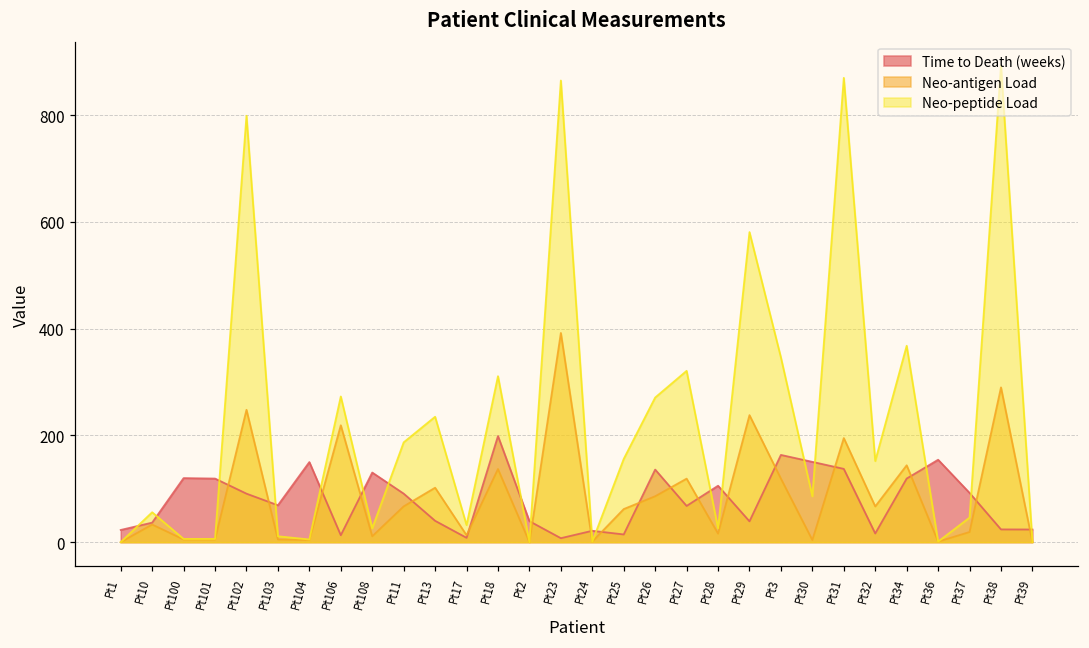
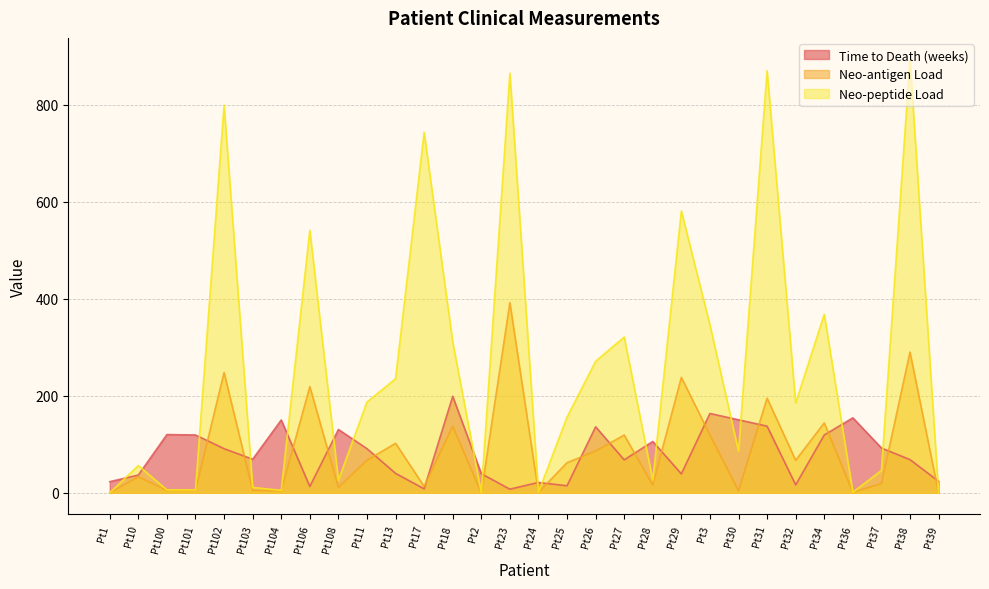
  {
    "Time to Death (weeks)": {
      "Pt1": 20,
      "Pt100": 120,
      "Pt101": 120,
      "Pt102": 90,
      "Pt103": 70,
      "Pt104": 150,
      "Pt106": 10,
      "Pt108": 130,
      "Pt11": 90,
      "Pt13": 40,
      "Pt18": 200,
      "Pt2": 40,
      "Pt23": 10,
      "Pt24": 20,
      "Pt25": 10,
      "Pt26": 140,
      "Pt27": 70,
      "Pt28": 110,
      "Pt29": 40,
      "Pt3": 160,
      "Pt30": 150,
      "Pt31": 140,
      "Pt32": 20,
      "Pt34": 120,
      "Pt36": 150,
      "Pt37": 90,
-     "Pt38": 20,
+     "Pt38": 70,
      "Pt39": 20
    },
    "Neo-antigen Load": {
      "Pt102": 250,
      "Pt103": 10,
      "Pt106": 220,
      "Pt108": 10,
      "Pt11": 70,
      "Pt13": 100,
      "Pt18": 140,
      "Pt23": 390,
      "Pt25": 60,
      "Pt26": 90,
      "Pt27": 120,
      "Pt28": 20,
      "Pt29": 240,
      "Pt3": 120,
      "Pt30": 0,
      "Pt31": 200,
      "Pt32": 70,
      "Pt34": 140,
      "Pt37": 20,
      "Pt38": 290
    },
    "Neo-peptide Load": {
      "Pt10": 60,
      "Pt102": 800,
      "Pt103": 10,
-     "Pt106": 270,
+     "Pt106": 540,
      "Pt108": 30,
      "Pt11": 190,
      "Pt13": 240,
-     "Pt17": 30,
+     "Pt17": 740,
      "Pt18": 310,
      "Pt23": 870,
      "Pt25": 160,
      "Pt26": 270,
      "Pt27": 320,
      "Pt28": 30,
      "Pt29": 580,
      "Pt3": 350,
      "Pt30": 90,
      "Pt31": 870,
-     "Pt32": 150,
+     "Pt32": 190,
      "Pt34": 370,
      "Pt37": 50
    }
  }
